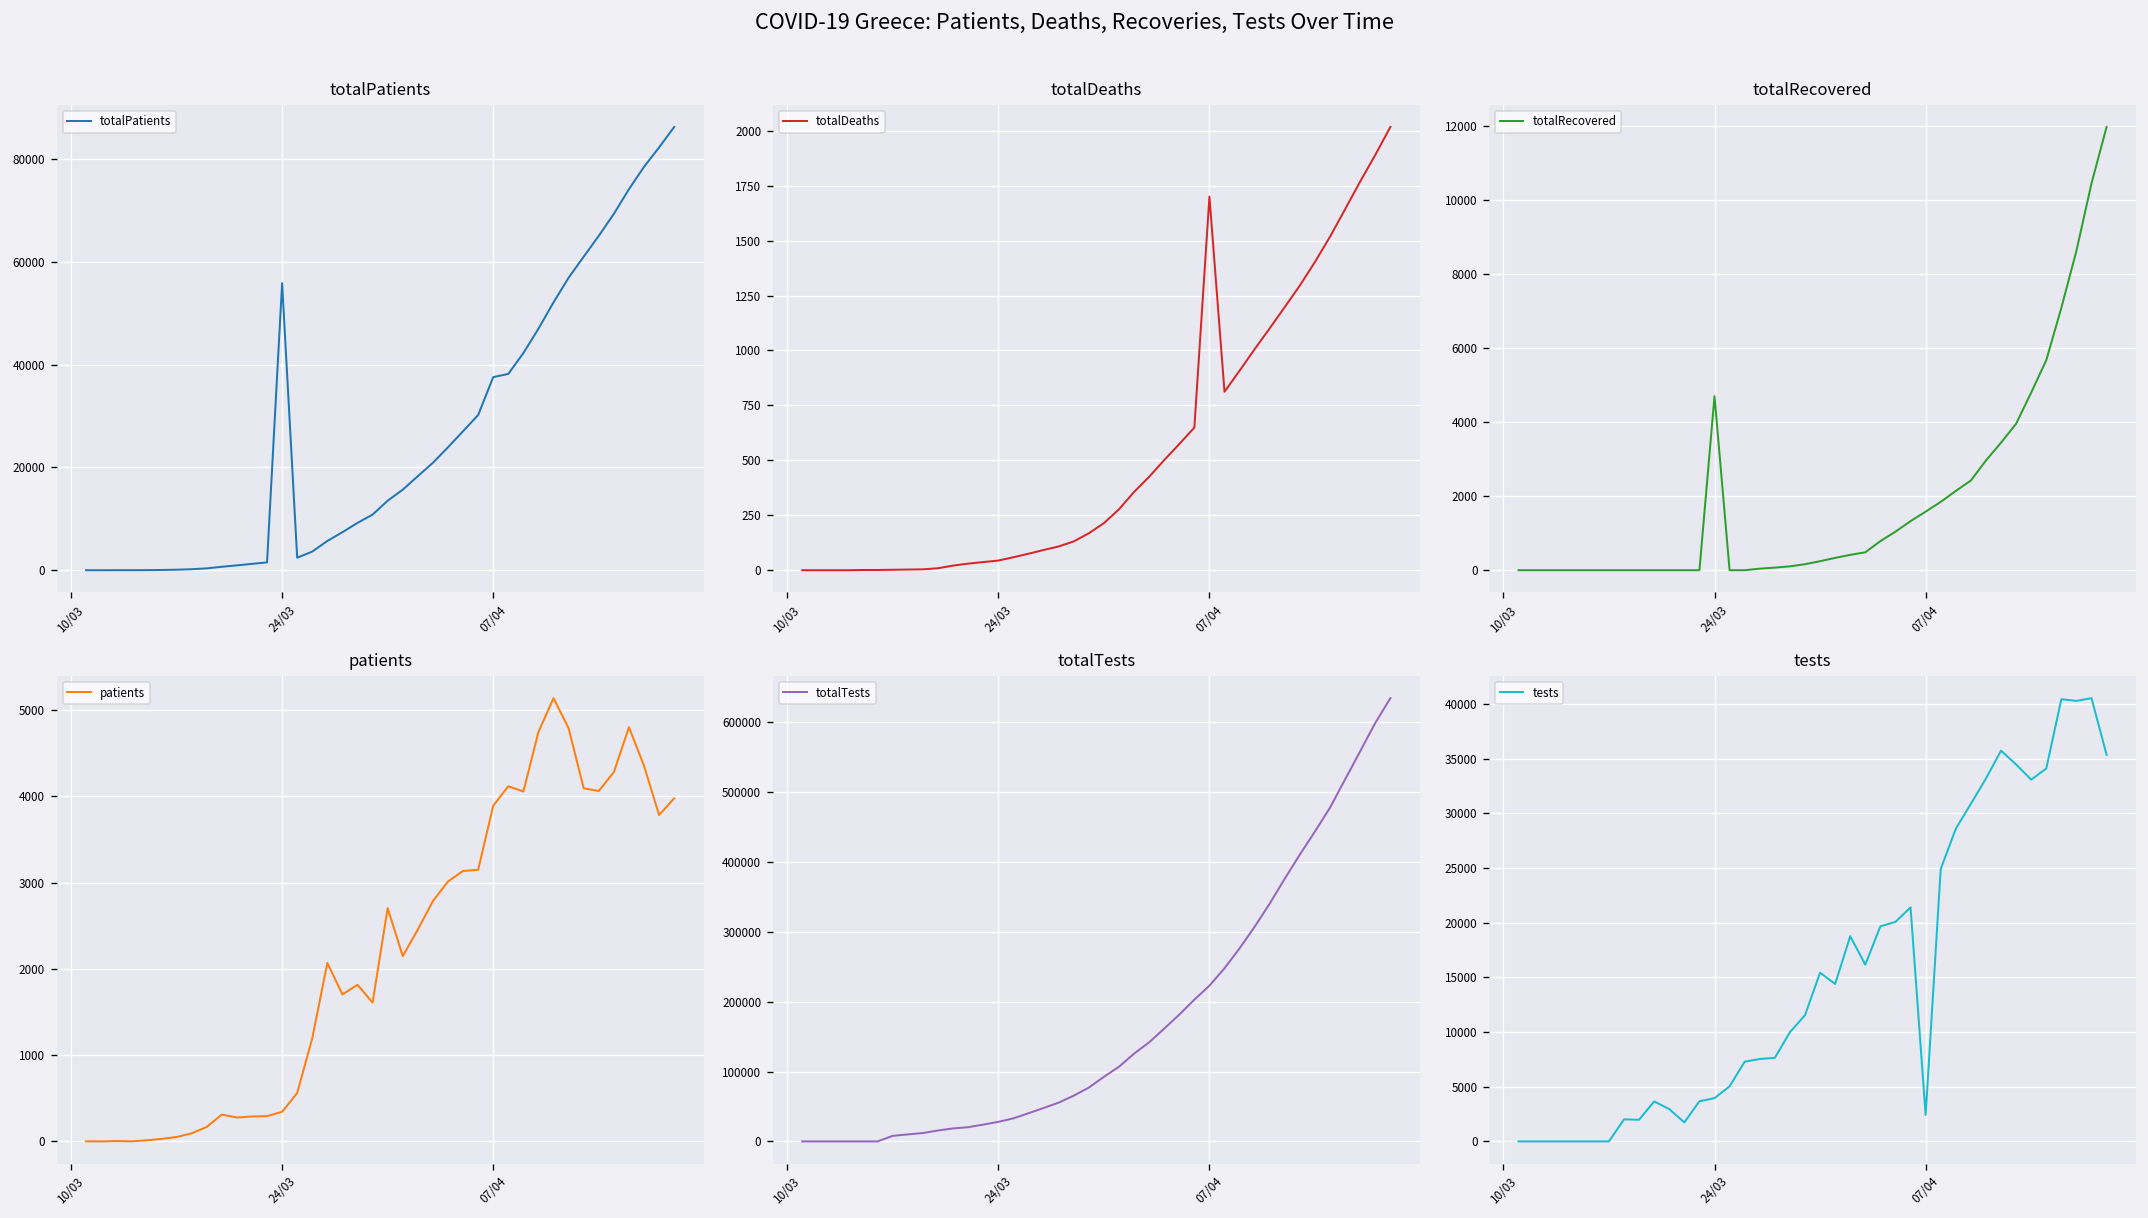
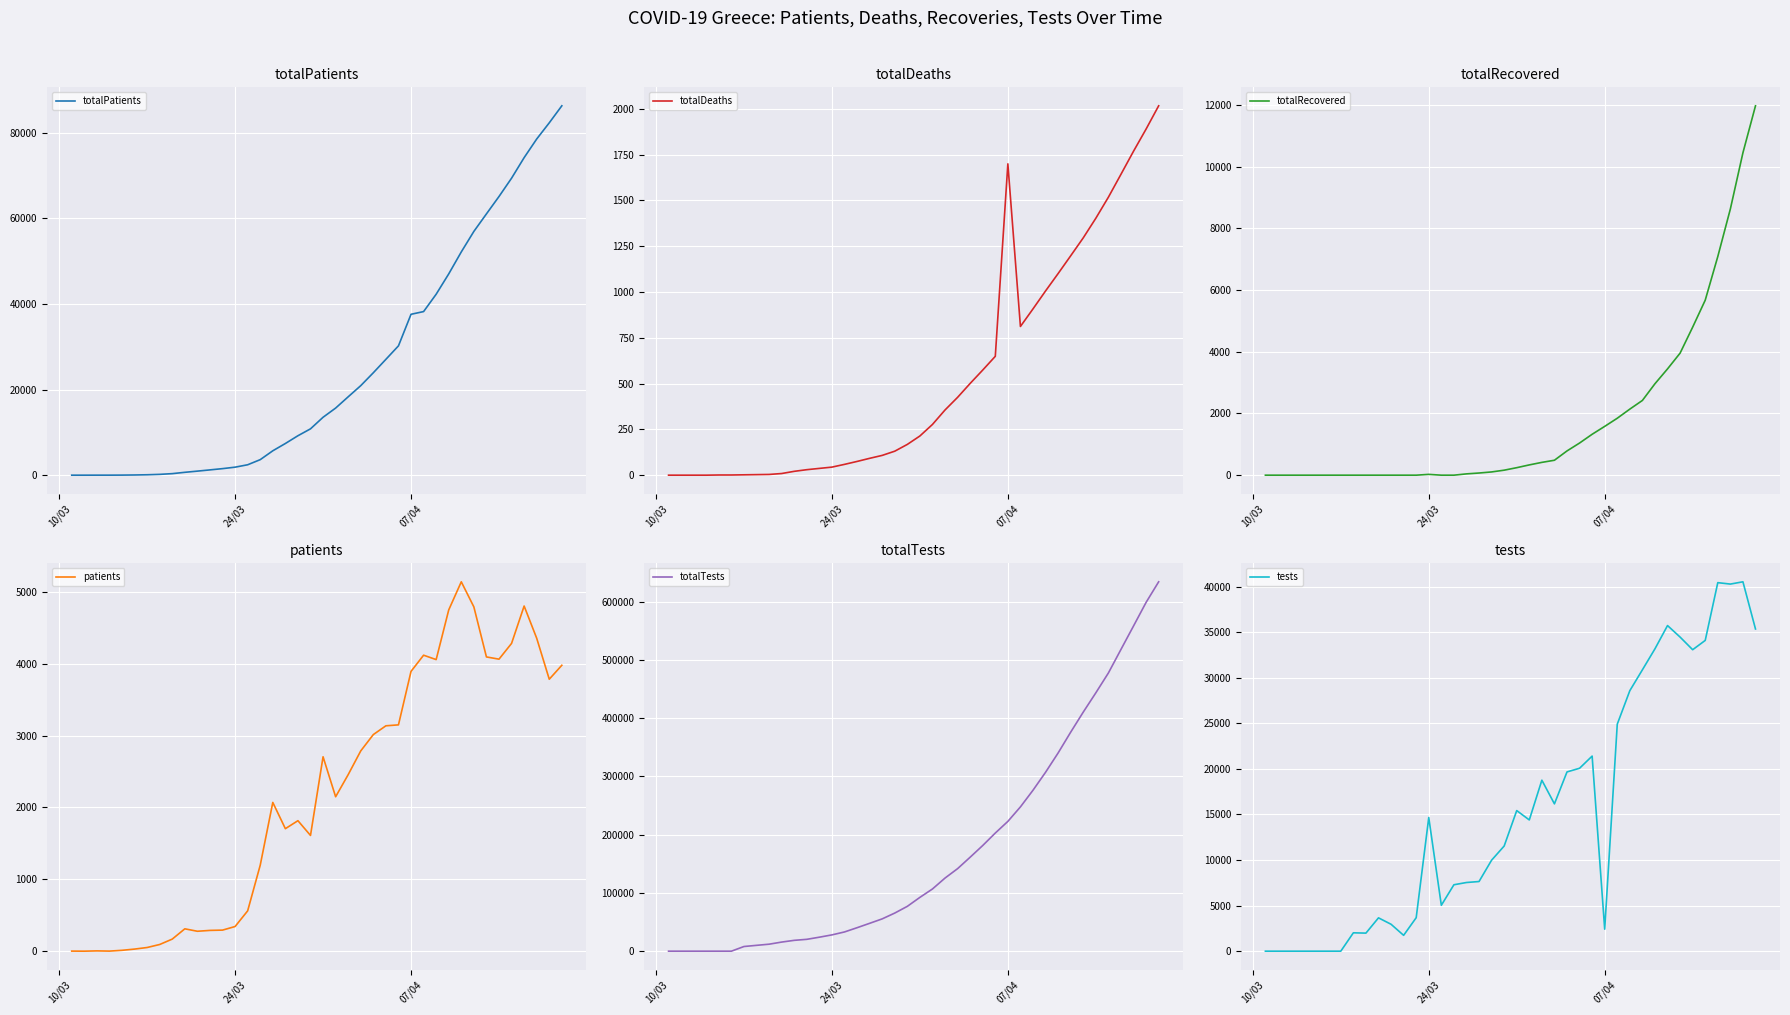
  {
    "totalPatients": {
-     "24/03": 56000,
+     "24/03": 2000,
      "07/04": 38000
    },
    "totalDeaths": {
      "24/03": 40,
      "07/04": 1700
    },
    "totalRecovered": {
-     "24/03": 4700,
+     "24/03": 0,
      "07/04": 1600
    },
    "patients": {
      "24/03": 300,
      "07/04": 3900
    },
    "totalTests": {
      "24/03": 30000,
      "07/04": 220000
    },
    "tests": {
-     "24/03": 4000,
+     "24/03": 15000,
      "07/04": 2000
    }
  }
